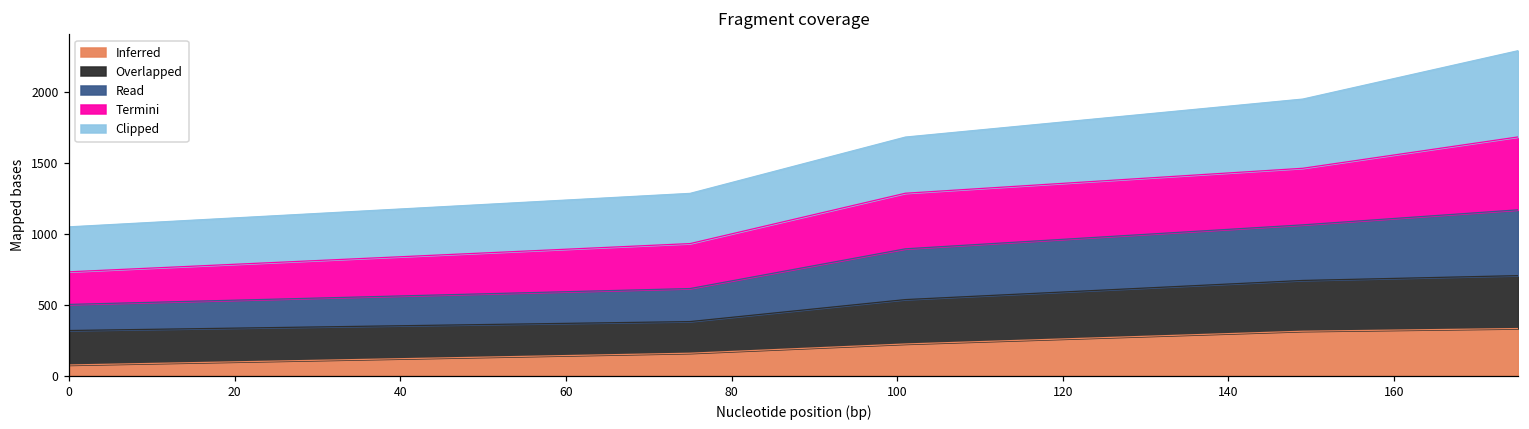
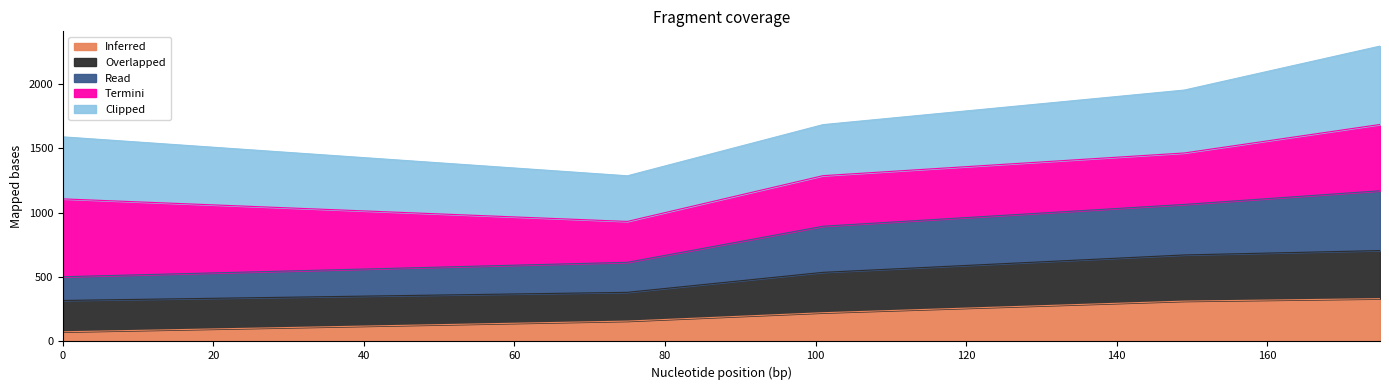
  {
    "Inferred": {
      "0": 80
    },
    "Overlapped": {
      "0": 240
    },
    "Read": {
      "0": 180
    },
    "Termini": {
-     "0": 230
+     "0": 600
    },
    "Clipped": {
-     "0": 320
+     "0": 480
    }
  }
